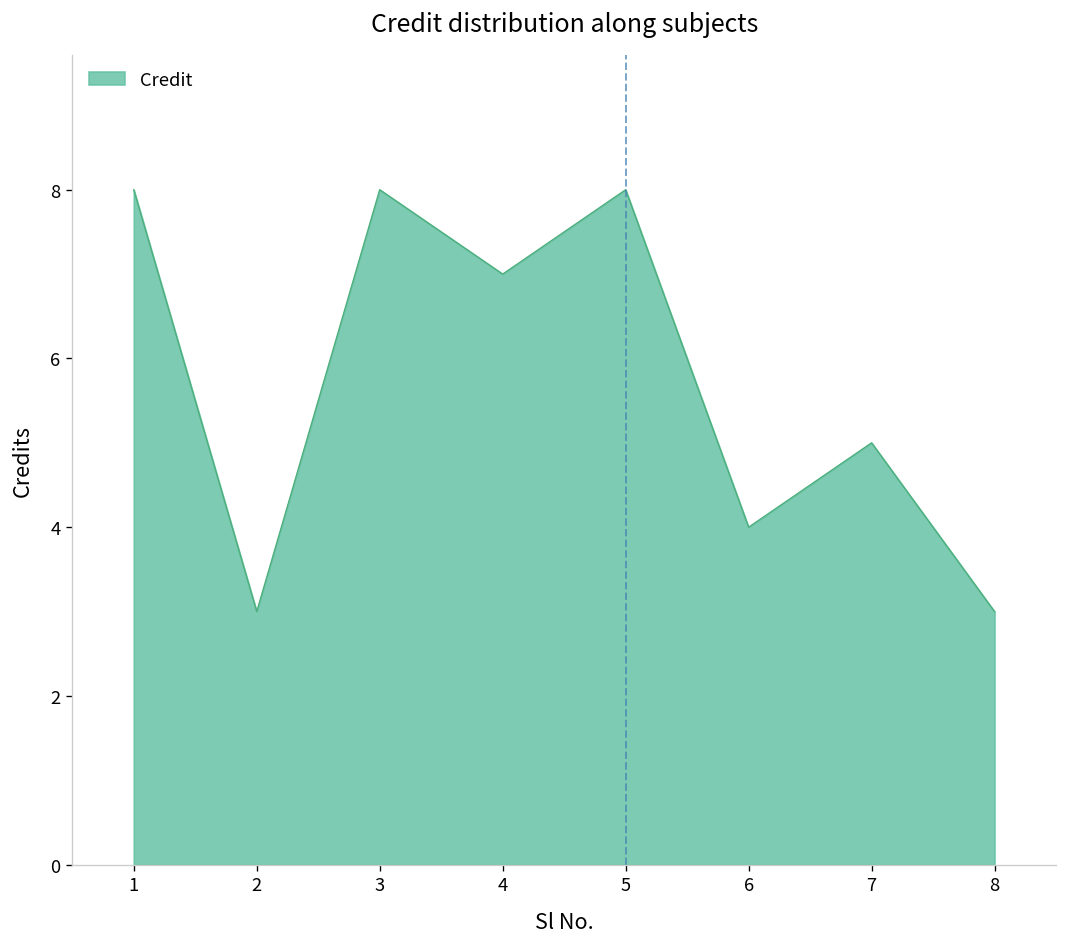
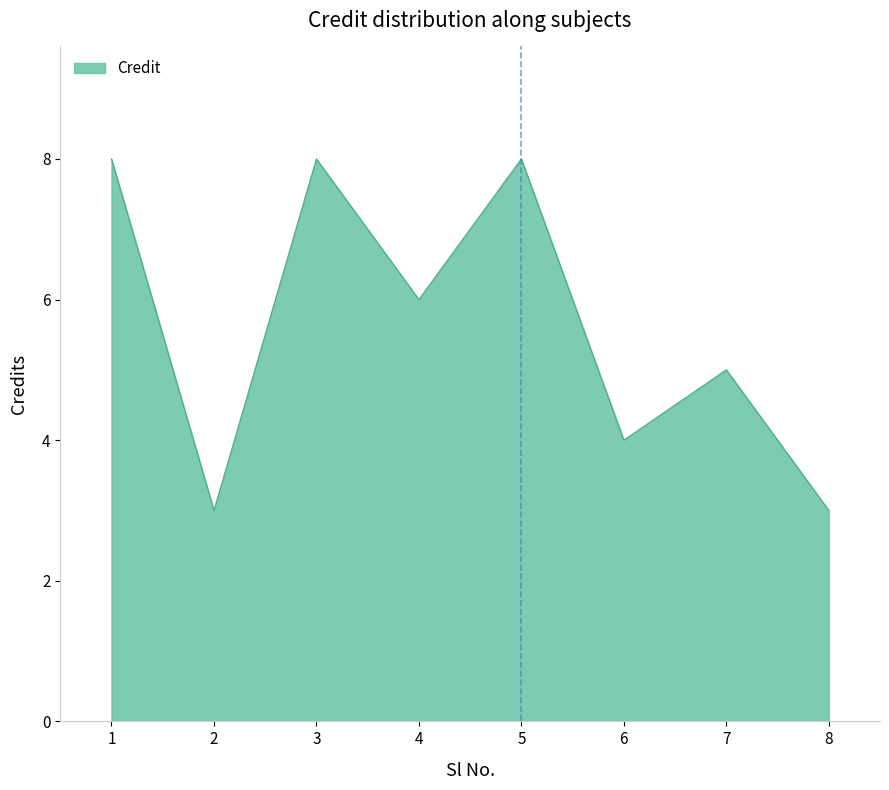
  {
    "1": 8,
    "2": 3,
    "3": 8,
-   "4": 7,
+   "4": 6,
    "5": 8,
    "6": 4,
    "7": 5,
    "8": 3
  }
